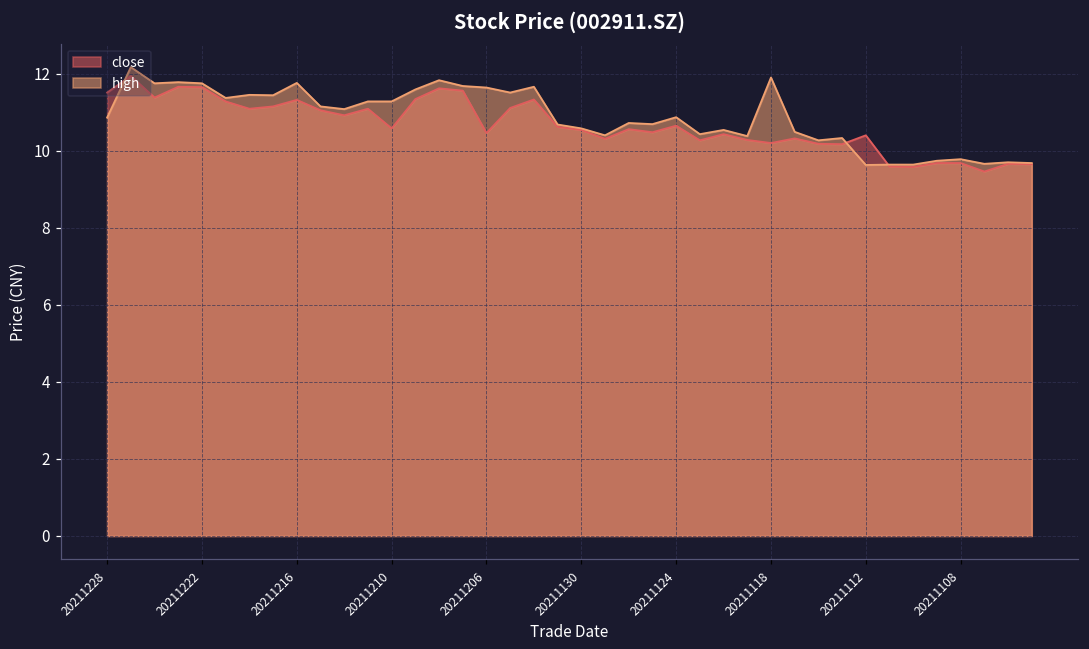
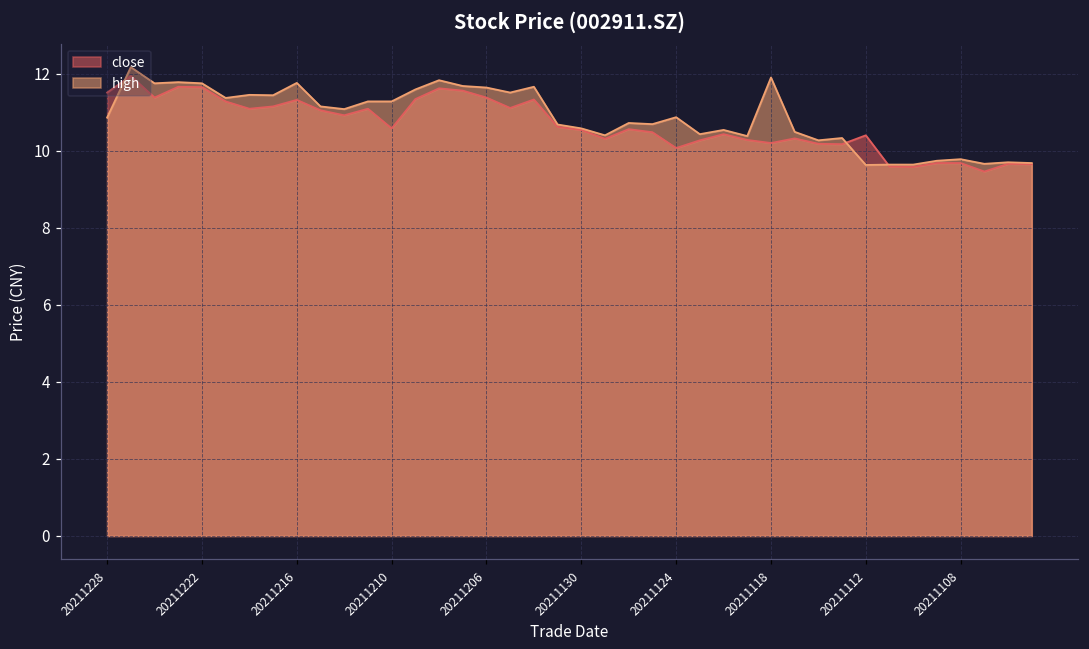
  {
    "close": {
      "20211222": 11.7,
      "20211216": 11.3,
      "20211210": 10.6,
-     "20211206": 10.5,
-     "20211124": 10.7,
+     "20211206": 11.4,
+     "20211124": 10.1,
      "20211118": 10.2,
      "20211112": 10.4,
      "20211108": 9.7
    },
    "high": {
      "20211228": 10.9,
      "20211222": 11.8,
      "20211216": 11.8,
      "20211210": 11.3,
      "20211206": 11.6,
      "20211124": 10.9,
      "20211118": 11.9,
      "20211112": 9.6,
      "20211108": 9.8
    }
  }
